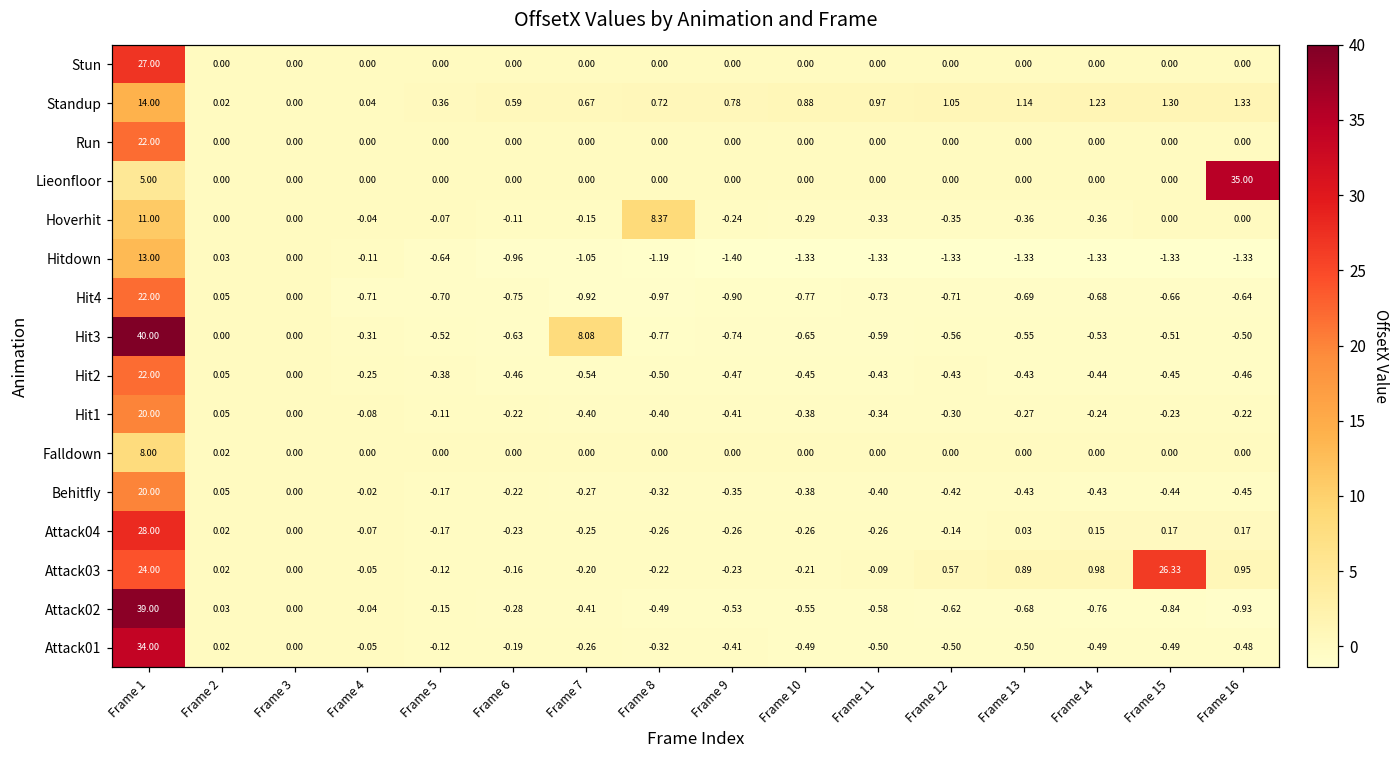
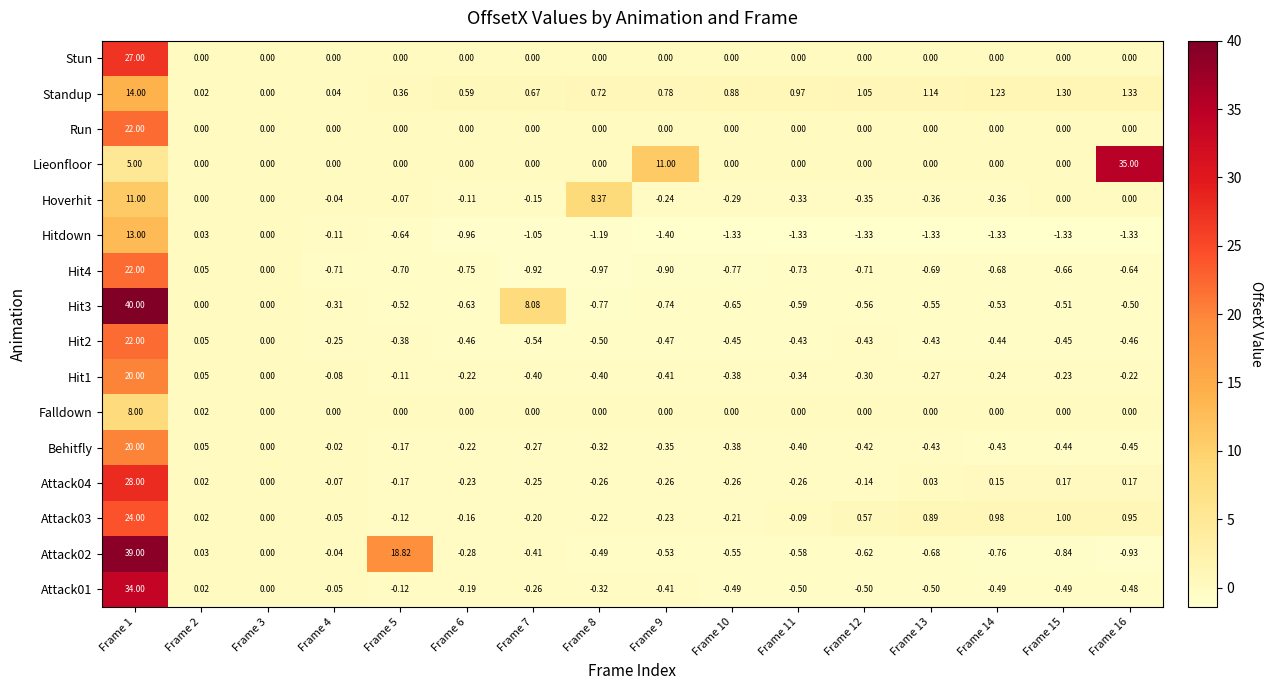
  {
    "Lieonfloor": {
      "Frame 1": 5.00,
      "Frame 2": 0.00,
      "Frame 3": 0.00,
      "Frame 4": 0.00,
      "Frame 5": 0.00,
      "Frame 6": 0.00,
      "Frame 7": 0.00,
      "Frame 8": 0.00,
-     "Frame 9": 0.00,
+     "Frame 9": 11.00,
      "Frame 10": 0.00,
      "Frame 11": 0.00,
      "Frame 12": 0.00,
      "Frame 13": 0.00,
      "Frame 14": 0.00,
      "Frame 15": 0.00,
      "Frame 16": 35.00
    },
    "Attack03": {
      "Frame 1": 24.00,
      "Frame 2": 0.02,
      "Frame 3": 0.00,
      "Frame 4": -0.05,
      "Frame 5": -0.12,
      "Frame 6": -0.16,
      "Frame 7": -0.20,
      "Frame 8": -0.22,
      "Frame 9": -0.23,
      "Frame 10": -0.21,
      "Frame 11": -0.09,
      "Frame 12": 0.57,
      "Frame 13": 0.89,
      "Frame 14": 0.98,
-     "Frame 15": 26.33,
+     "Frame 15": 1.00,
      "Frame 16": 0.95
    },
    "Attack02": {
      "Frame 1": 39.00,
      "Frame 2": 0.03,
      "Frame 3": 0.00,
      "Frame 4": -0.04,
-     "Frame 5": -0.15,
+     "Frame 5": 18.82,
      "Frame 6": -0.28,
      "Frame 7": -0.41,
      "Frame 8": -0.49,
      "Frame 9": -0.53,
      "Frame 10": -0.55,
      "Frame 11": -0.58,
      "Frame 12": -0.62,
      "Frame 13": -0.68,
      "Frame 14": -0.76,
      "Frame 15": -0.84,
      "Frame 16": -0.93
    }
  }
